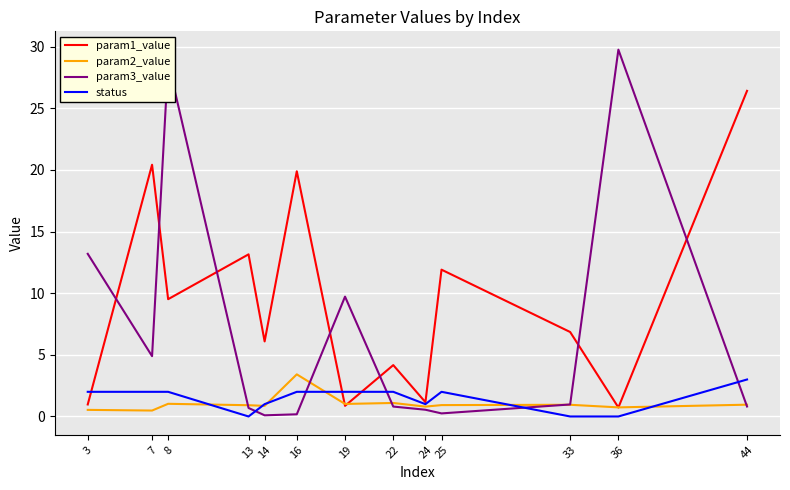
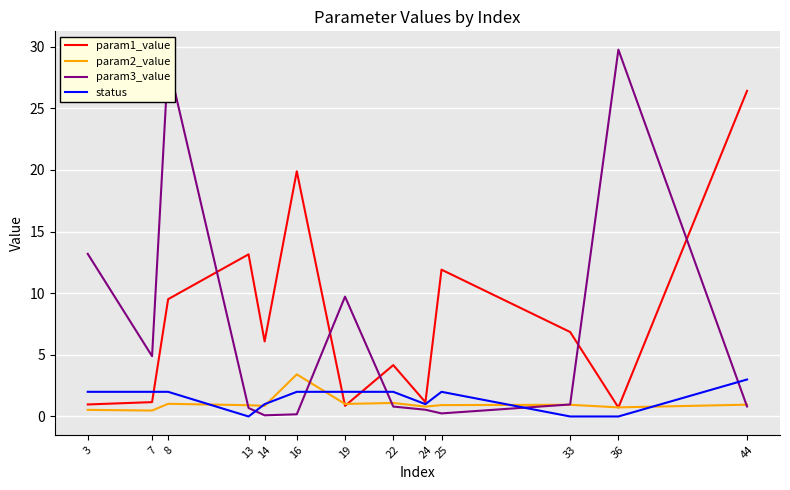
  {
    "param1_value": {
      "3": 1.0,
-     "7": 20.4,
+     "7": 1.2,
      "8": 9.5,
      "13": 13.2,
      "14": 6.1,
      "16": 19.9,
      "22": 4.2,
      "25": 11.9,
      "33": 6.9,
      "44": 26.4
    },
    "param2_value": {
      "3": 0.5,
      "7": 0.5,
      "8": 1.0,
      "13": 0.9,
      "16": 3.4,
      "22": 1.1,
      "25": 0.9
    },
    "param3_value": {
      "3": 13.2,
      "7": 4.9,
      "13": 0.7,
      "14": 0.1,
      "16": 0.2,
      "19": 9.7,
      "22": 0.8,
      "24": 0.5,
      "25": 0.2,
      "36": 29.8
    },
    "status": {
      "3": 2.0,
      "7": 2.0,
      "8": 2.0,
      "13": 0.0,
      "16": 2.0,
      "19": 2.0,
      "22": 2.0,
      "25": 2.0,
      "33": 0.0,
      "36": 0.0,
      "44": 3.0
    }
  }
